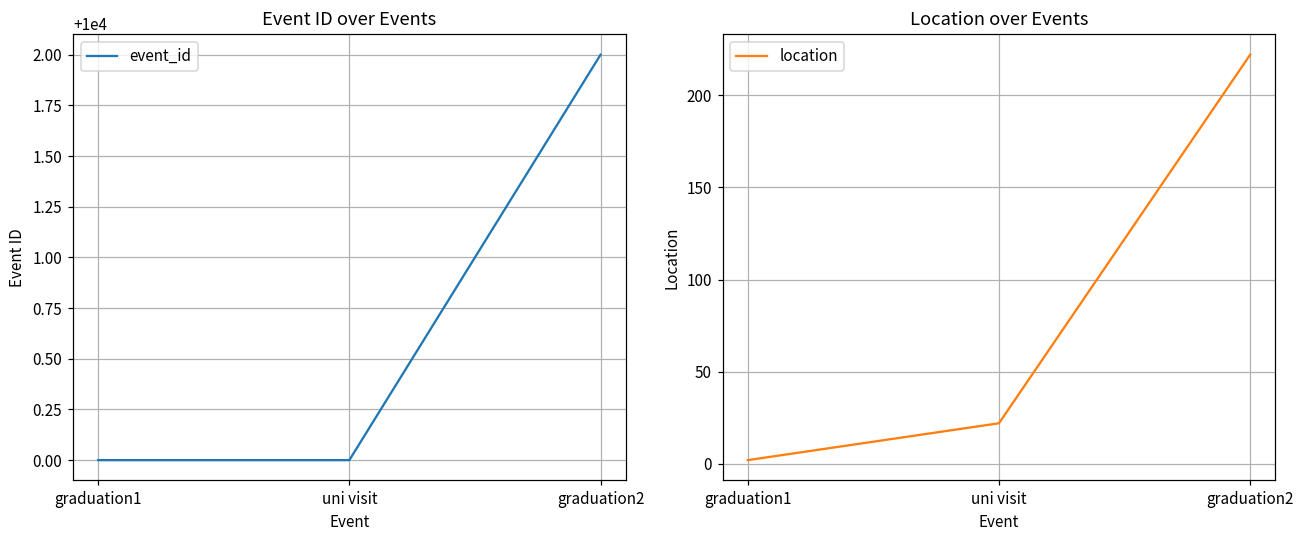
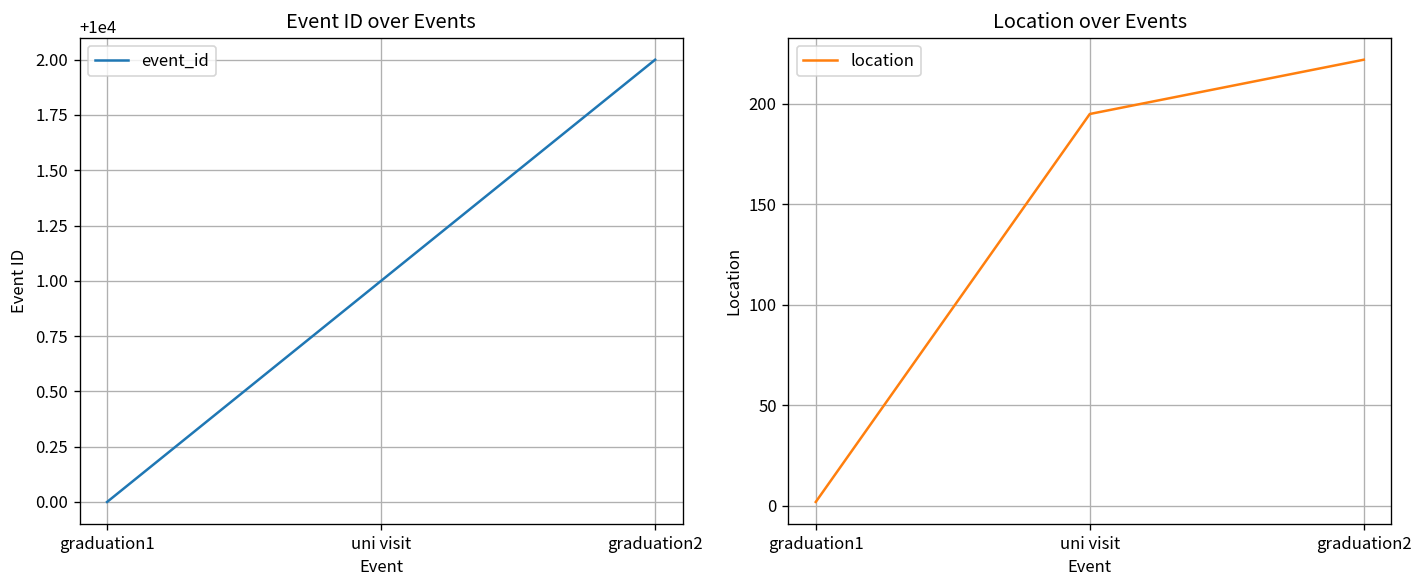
  {
    "Event ID over Events": {
      "graduation1": 10000,
-     "uni visit": 10000,
+     "uni visit": 10001,
      "graduation2": 10002
    },
    "Location over Events": {
      "graduation1": 2,
-     "uni visit": 22,
+     "uni visit": 195,
      "graduation2": 222
    }
  }
